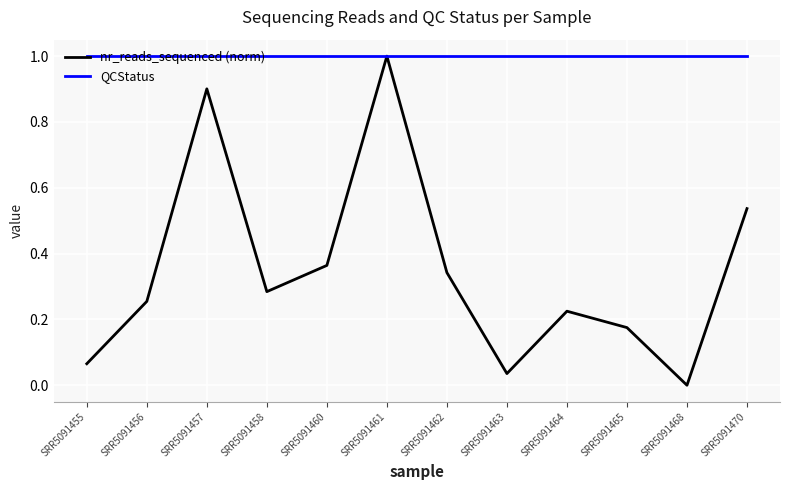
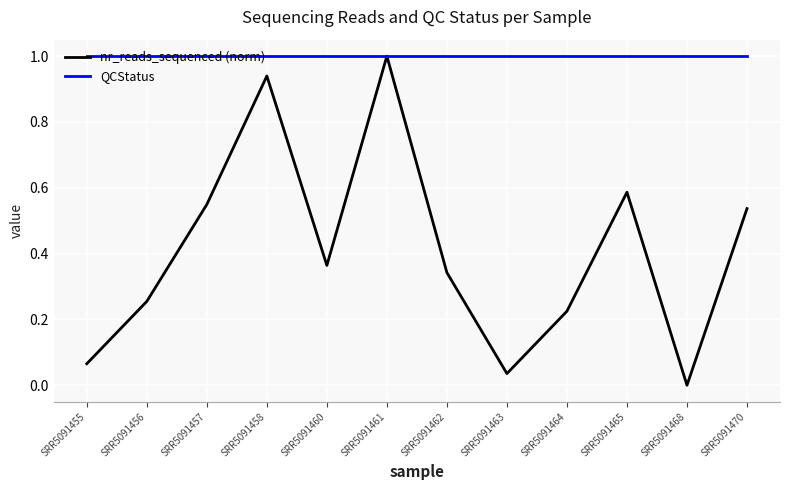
  {
    "nr_reads_sequenced (norm)": {
      "SRR5091455": 0.07,
      "SRR5091456": 0.25,
-     "SRR5091457": 0.90,
-     "SRR5091458": 0.28,
+     "SRR5091457": 0.55,
+     "SRR5091458": 0.94,
      "SRR5091460": 0.36,
      "SRR5091462": 0.34,
      "SRR5091463": 0.04,
      "SRR5091464": 0.22,
-     "SRR5091465": 0.18,
+     "SRR5091465": 0.59,
      "SRR5091468": 0.00,
      "SRR5091470": 0.54
    },
    "QCStatus": {
      "SRR5091455": 1.00,
      "SRR5091456": 1.00,
      "SRR5091457": 1.00,
      "SRR5091458": 1.00,
      "SRR5091460": 1.00,
      "SRR5091462": 1.00,
      "SRR5091463": 1.00,
      "SRR5091464": 1.00,
      "SRR5091465": 1.00,
      "SRR5091468": 1.00,
      "SRR5091470": 1.00
    }
  }
